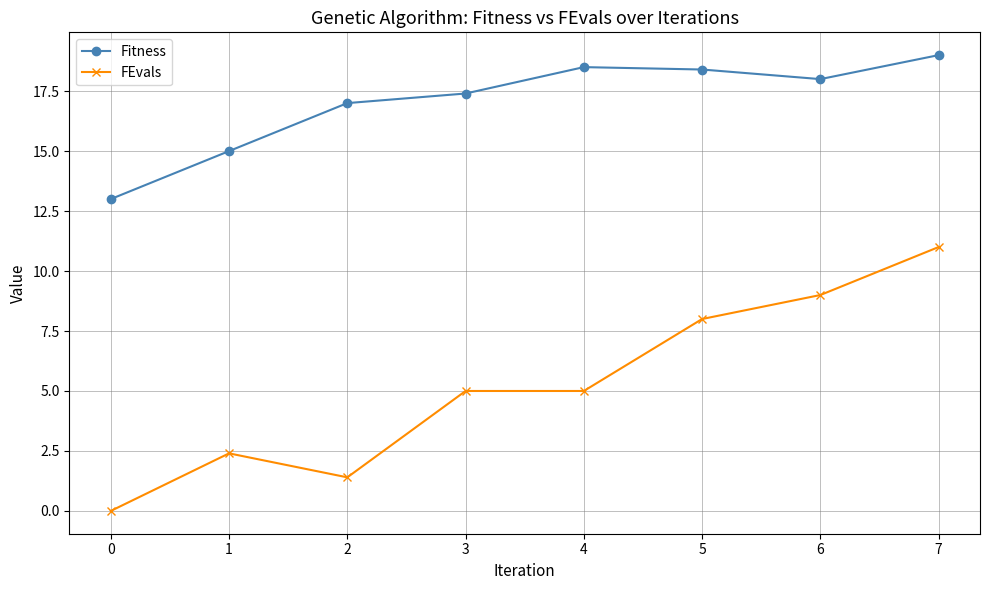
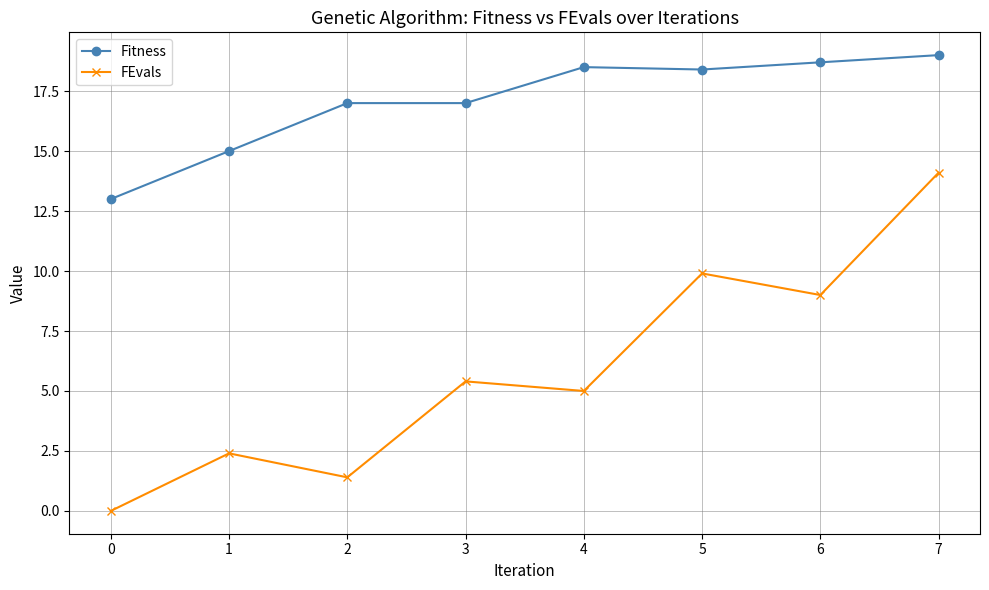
  {
    "Fitness": {
      "0": 13.0,
      "1": 15.0,
      "2": 17.0,
-     "3": 17.4,
+     "3": 17.0,
      "4": 18.5,
      "5": 18.4,
-     "6": 18.0,
+     "6": 18.7,
      "7": 19.0
    },
    "FEvals": {
      "0": 0.0,
      "1": 2.4,
      "2": 1.4,
-     "3": 5.0,
+     "3": 5.4,
      "4": 5.0,
-     "5": 8.0,
+     "5": 9.9,
      "6": 9.0,
-     "7": 11.0
+     "7": 14.1
    }
  }
